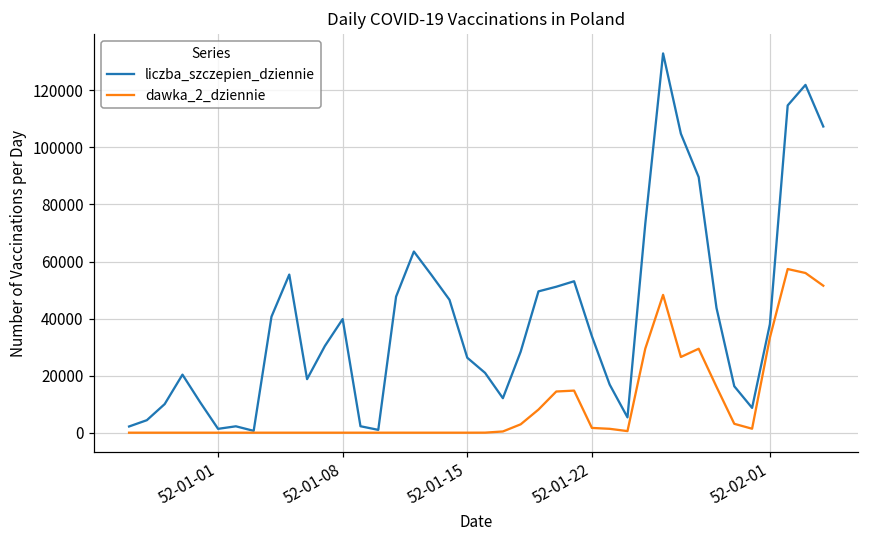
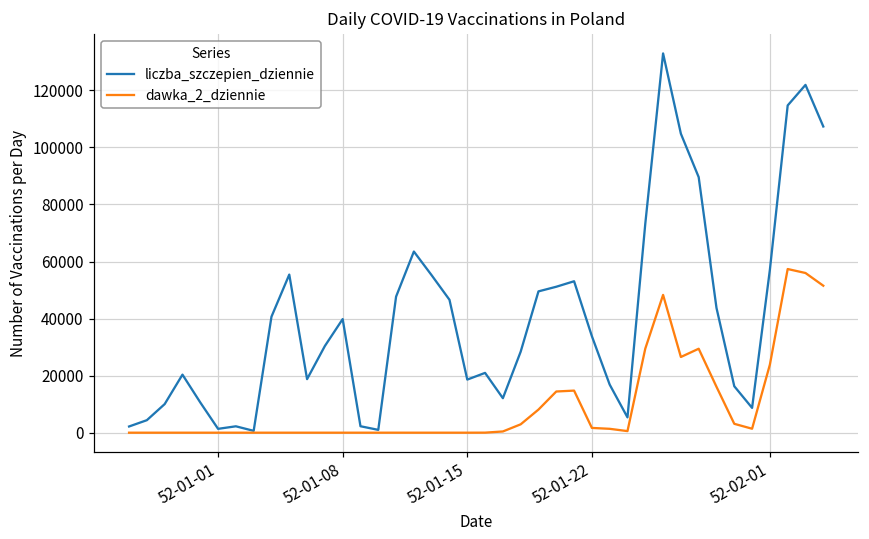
  {
    "liczba_szczepien_dziennie": {
      "52-01-01": 1000,
      "52-01-08": 40000,
-     "52-01-15": 26000,
+     "52-01-15": 19000,
      "52-01-22": 34000,
-     "52-02-01": 38000
+     "52-02-01": 57000
    },
    "dawka_2_dziennie": {
      "52-01-01": 0,
      "52-01-08": 0,
      "52-01-15": 0,
      "52-01-22": 2000,
-     "52-02-01": 33000
+     "52-02-01": 24000
    }
  }
